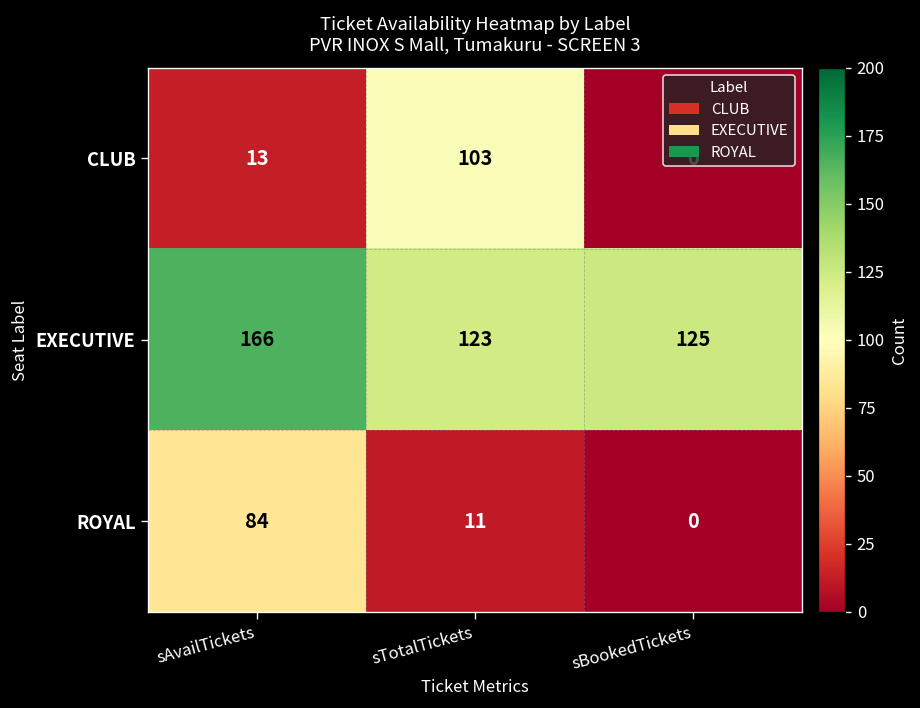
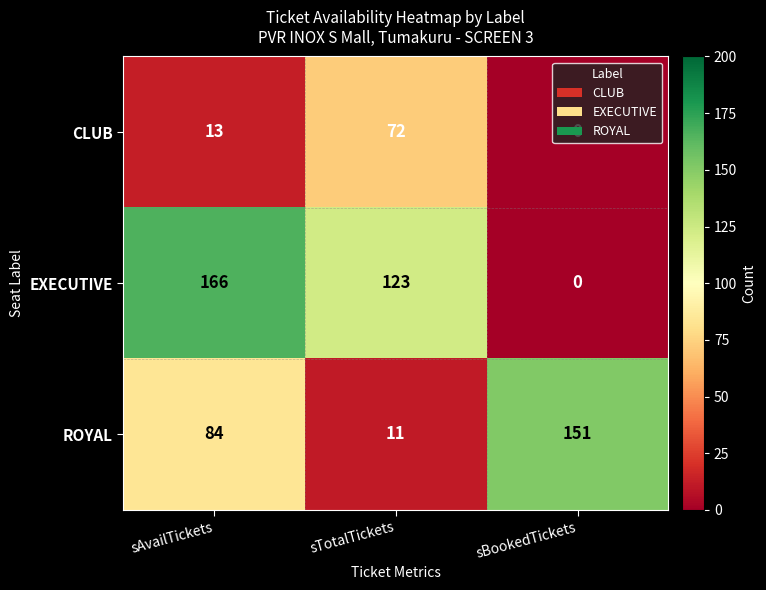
  {
    "CLUB": {
      "sAvailTickets": 13,
-     "sTotalTickets": 103
+     "sTotalTickets": 72
    },
    "EXECUTIVE": {
      "sAvailTickets": 166,
      "sTotalTickets": 123,
-     "sBookedTickets": 125
+     "sBookedTickets": 0
    },
    "ROYAL": {
      "sAvailTickets": 84,
      "sTotalTickets": 11,
-     "sBookedTickets": 0
+     "sBookedTickets": 151
    }
  }
